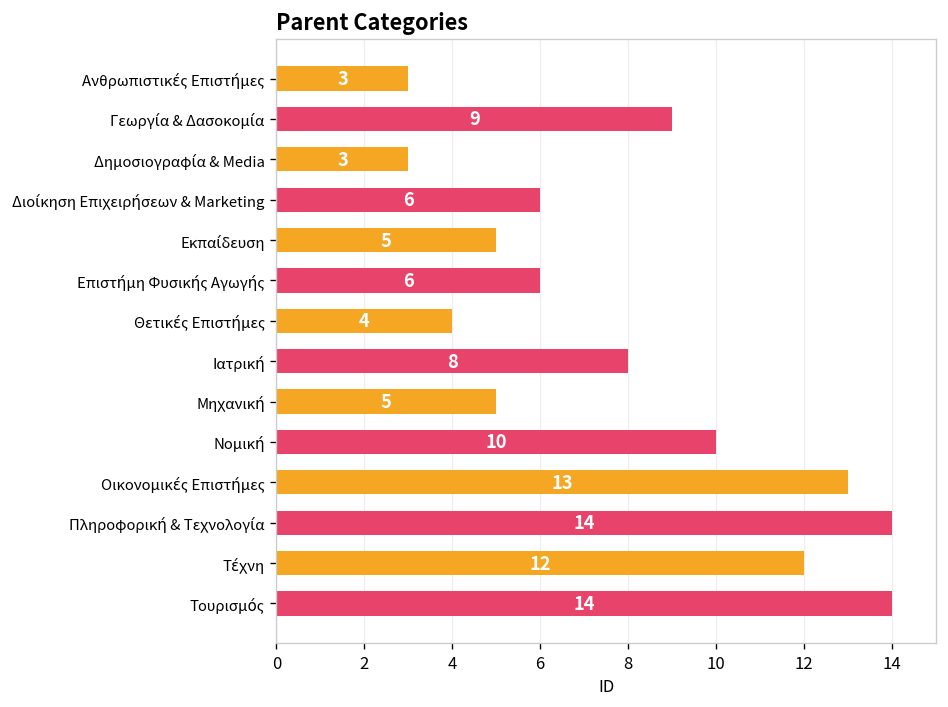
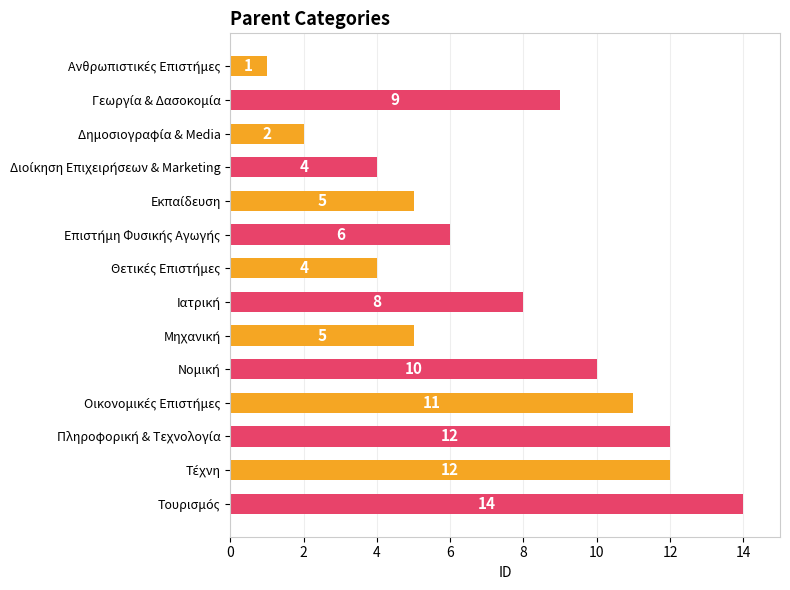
  {
-   "Ανθρωπιστικές Επιστήμες": 3,
+   "Ανθρωπιστικές Επιστήμες": 1,
    "Γεωργία & Δασοκομία": 9,
-   "Δημοσιογραφία & Media": 3,
-   "Διοίκηση Επιχειρήσεων & Marketing": 6,
+   "Δημοσιογραφία & Media": 2,
+   "Διοίκηση Επιχειρήσεων & Marketing": 4,
    "Εκπαίδευση": 5,
    "Επιστήμη Φυσικής Αγωγής": 6,
    "Θετικές Επιστήμες": 4,
    "Ιατρική": 8,
    "Μηχανική": 5,
    "Νομική": 10,
-   "Οικονομικές Επιστήμες": 13,
-   "Πληροφορική & Τεχνολογία": 14,
+   "Οικονομικές Επιστήμες": 11,
+   "Πληροφορική & Τεχνολογία": 12,
    "Τέχνη": 12,
    "Τουρισμός": 14
  }
